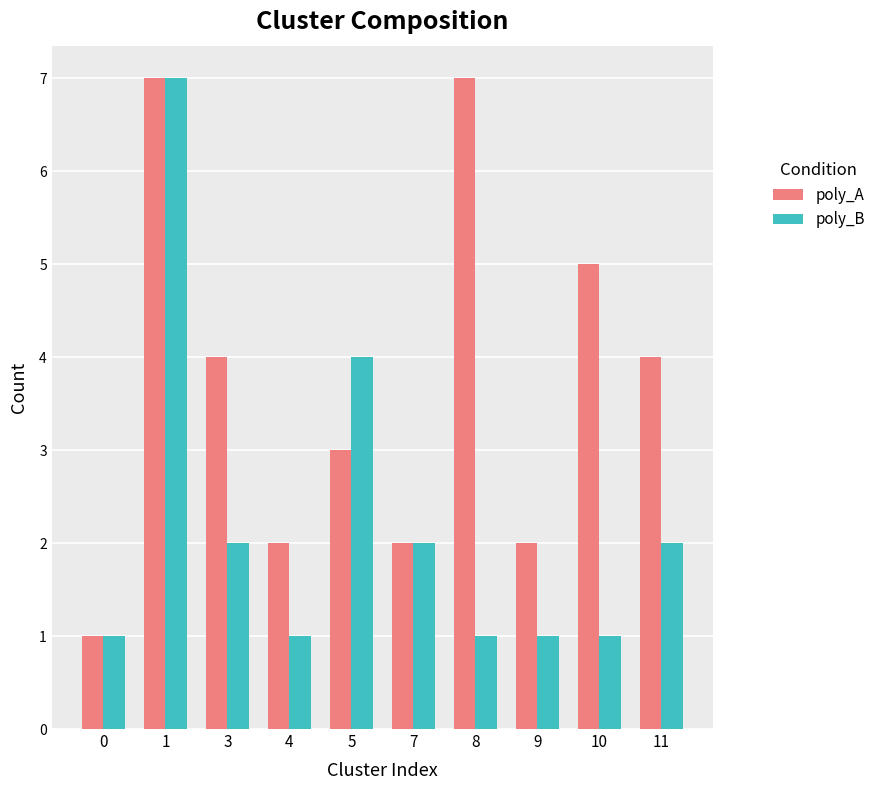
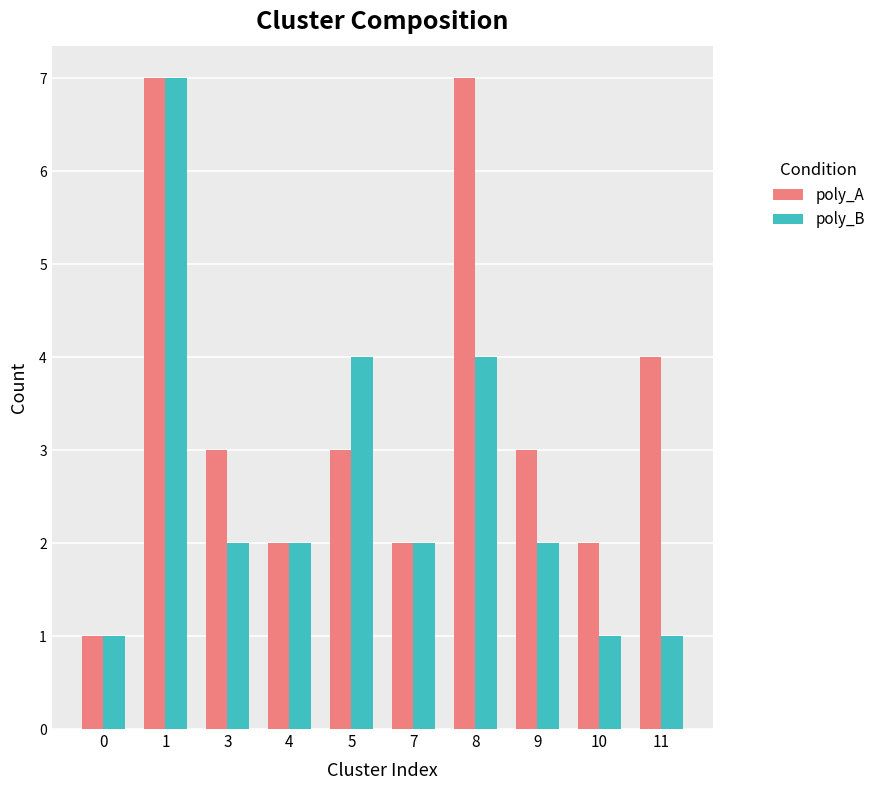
  {
    "poly_A": {
      "0": 1,
      "1": 7,
-     "3": 4,
+     "3": 3,
      "4": 2,
      "5": 3,
      "7": 2,
      "8": 7,
-     "9": 2,
-     "10": 5,
+     "9": 3,
+     "10": 2,
      "11": 4
    },
    "poly_B": {
      "0": 1,
      "1": 7,
      "3": 2,
-     "4": 1,
+     "4": 2,
      "5": 4,
      "7": 2,
-     "8": 1,
-     "9": 1,
+     "8": 4,
+     "9": 2,
      "10": 1,
-     "11": 2
+     "11": 1
    }
  }
